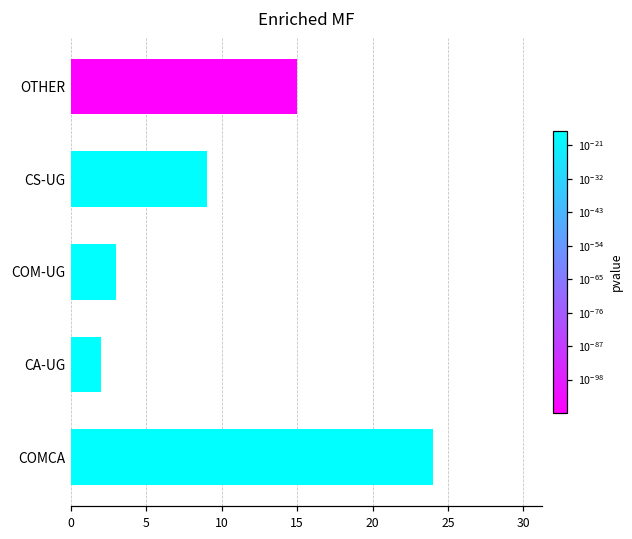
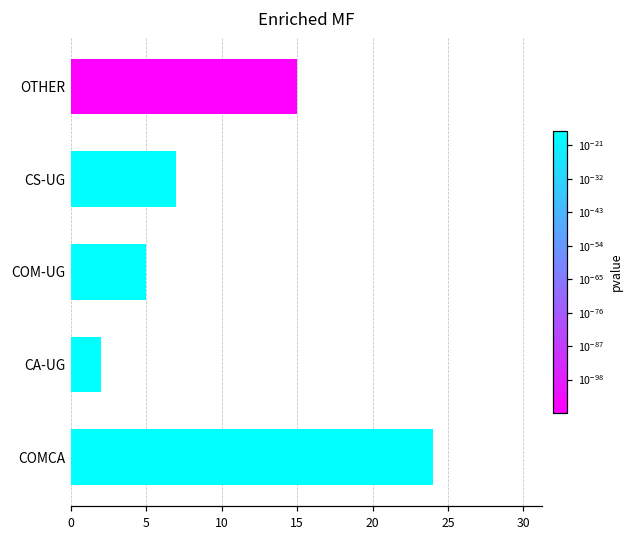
  {
    "OTHER": 15,
-   "CS-UG": 9,
-   "COM-UG": 3,
+   "CS-UG": 7,
+   "COM-UG": 5,
    "CA-UG": 2,
    "COMCA": 24
  }
